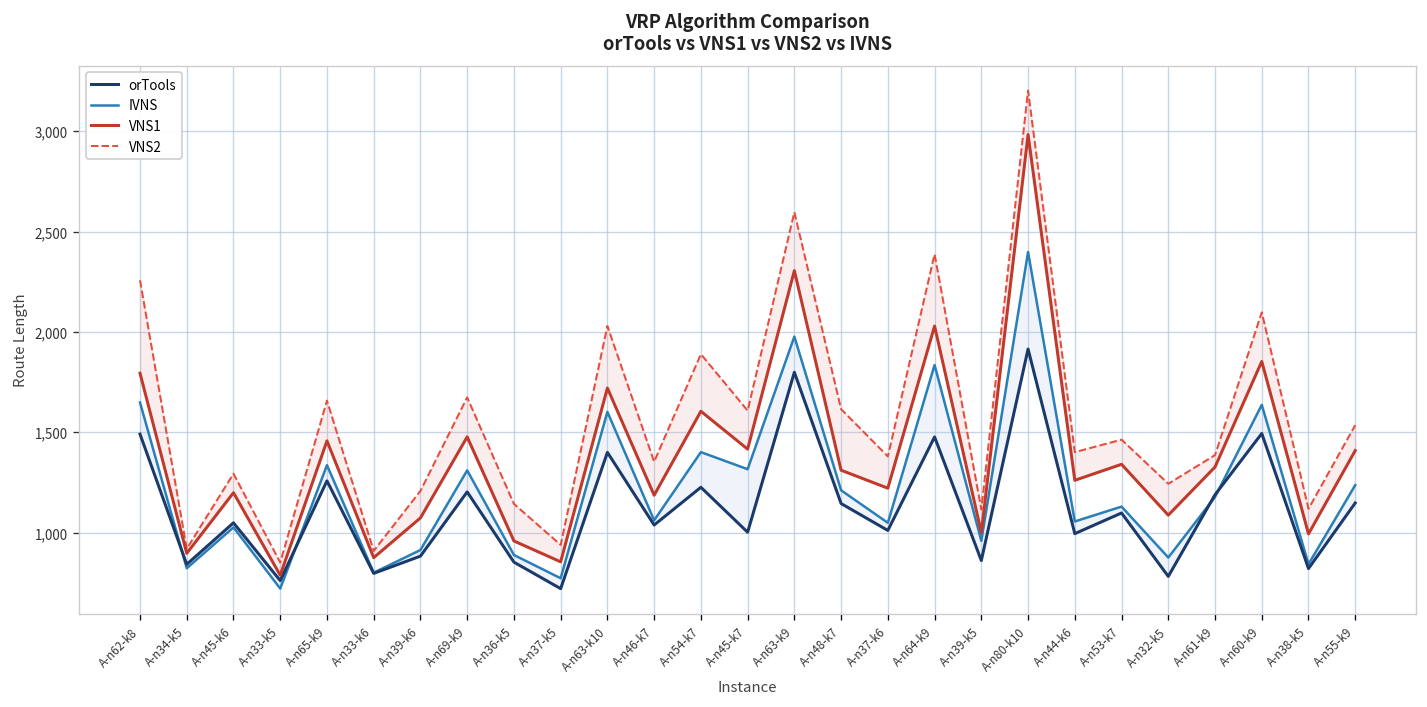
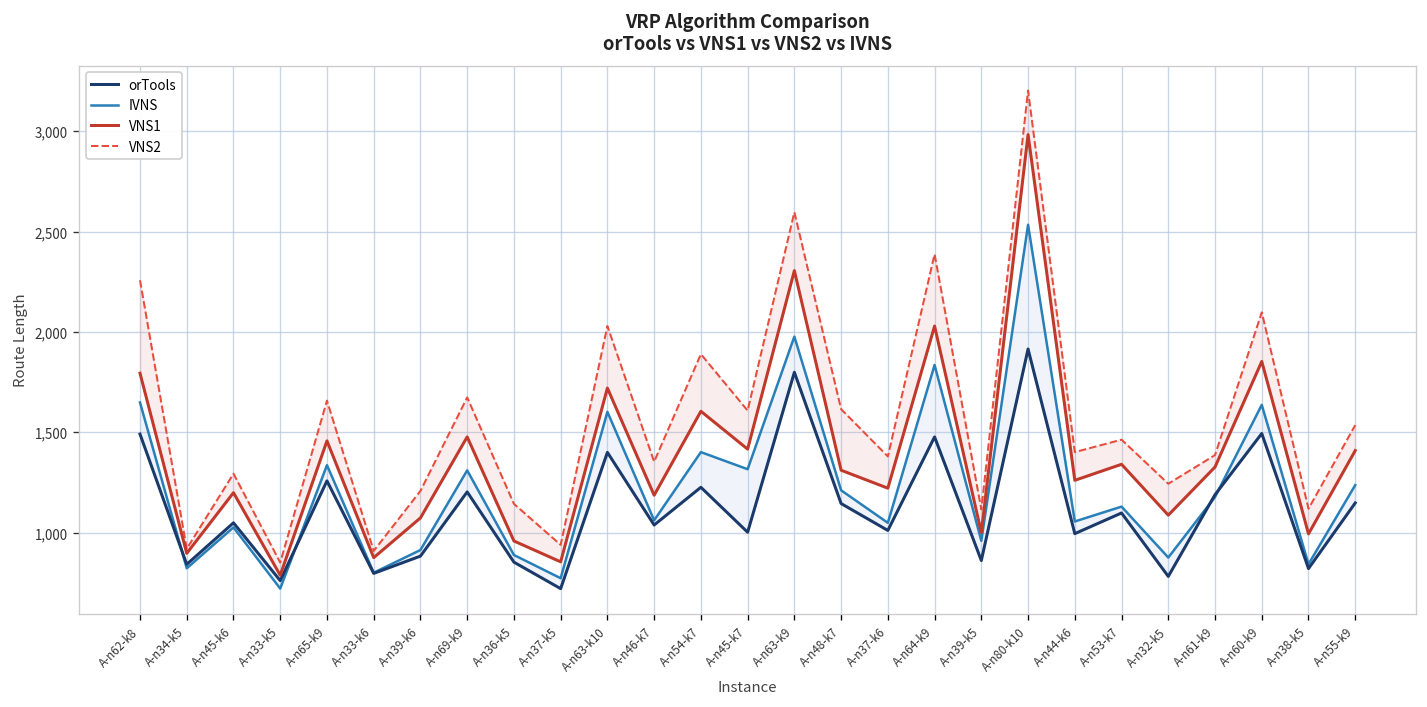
  {
    "orTools": {
      "A-n62-k8": "1,490",
      "A-n65-k9": "1,260",
      "A-n39-k6": "880",
      "A-n69-k9": "1,200",
      "A-n36-k5": "850",
      "A-n37-k5": "720",
      "A-n63-k10": "1,400",
      "A-n46-k7": "1,040",
      "A-n54-k7": "1,230",
      "A-n45-k7": "1,000",
      "A-n63-k9": "1,800",
      "A-n48-k7": "1,150",
      "A-n37-k6": "1,010",
      "A-n64-k9": "1,480",
      "A-n39-k5": "860",
      "A-n80-k10": "1,920",
      "A-n44-k6": "1,000",
      "A-n53-k7": "1,100",
      "A-n32-k5": "780",
      "A-n60-k9": "1,490",
      "A-n38-k5": "820",
      "A-n55-k9": "1,150"
    },
    "IVNS": {
      "A-n34-k5": "820",
      "A-n45-k6": "1,030",
      "A-n33-k5": "720",
-     "A-n80-k10": "2,400"
+     "A-n80-k10": "2,530"
    }
  }
